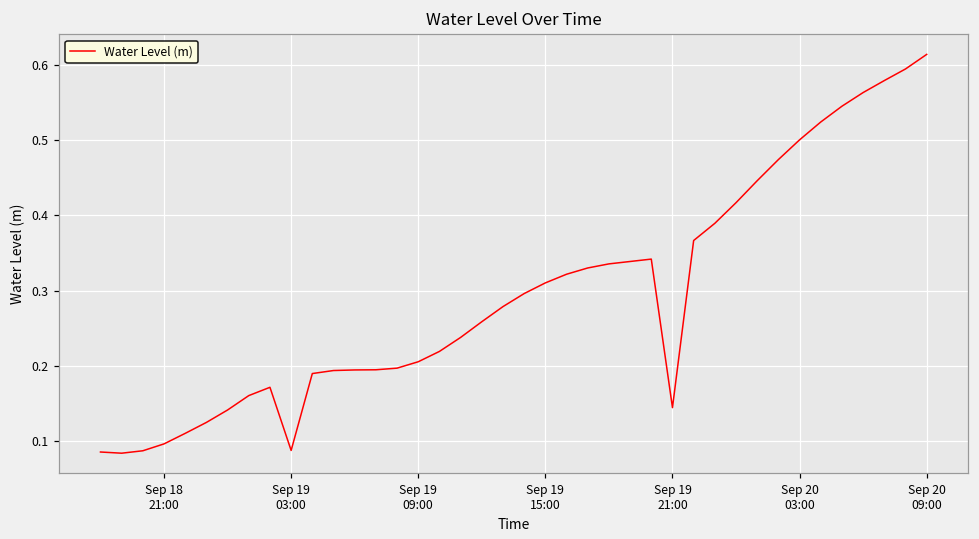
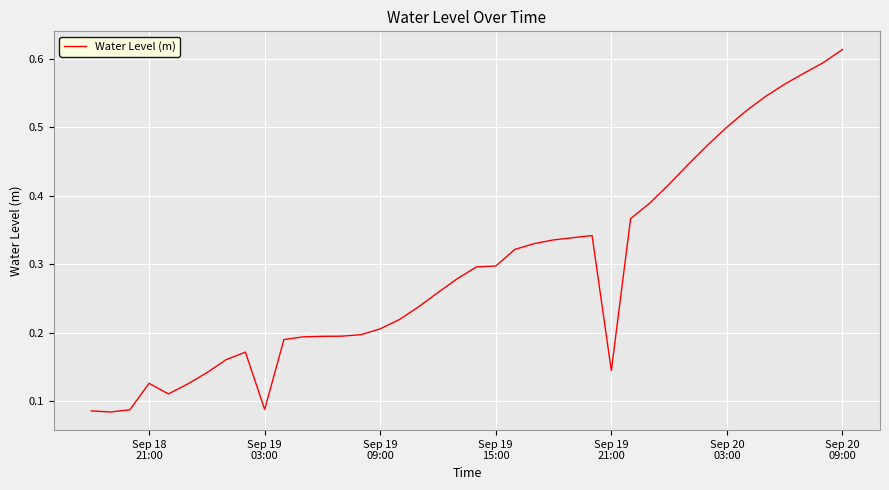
  {
-   "Sep 18 21:00": 0.10,
+   "Sep 18 21:00": 0.13,
    "Sep 19 03:00": 0.09,
    "Sep 19 09:00": 0.21,
-   "Sep 19 15:00": 0.31,
+   "Sep 19 15:00": 0.30,
    "Sep 19 21:00": 0.14,
    "Sep 20 03:00": 0.50,
    "Sep 20 09:00": 0.61
  }
